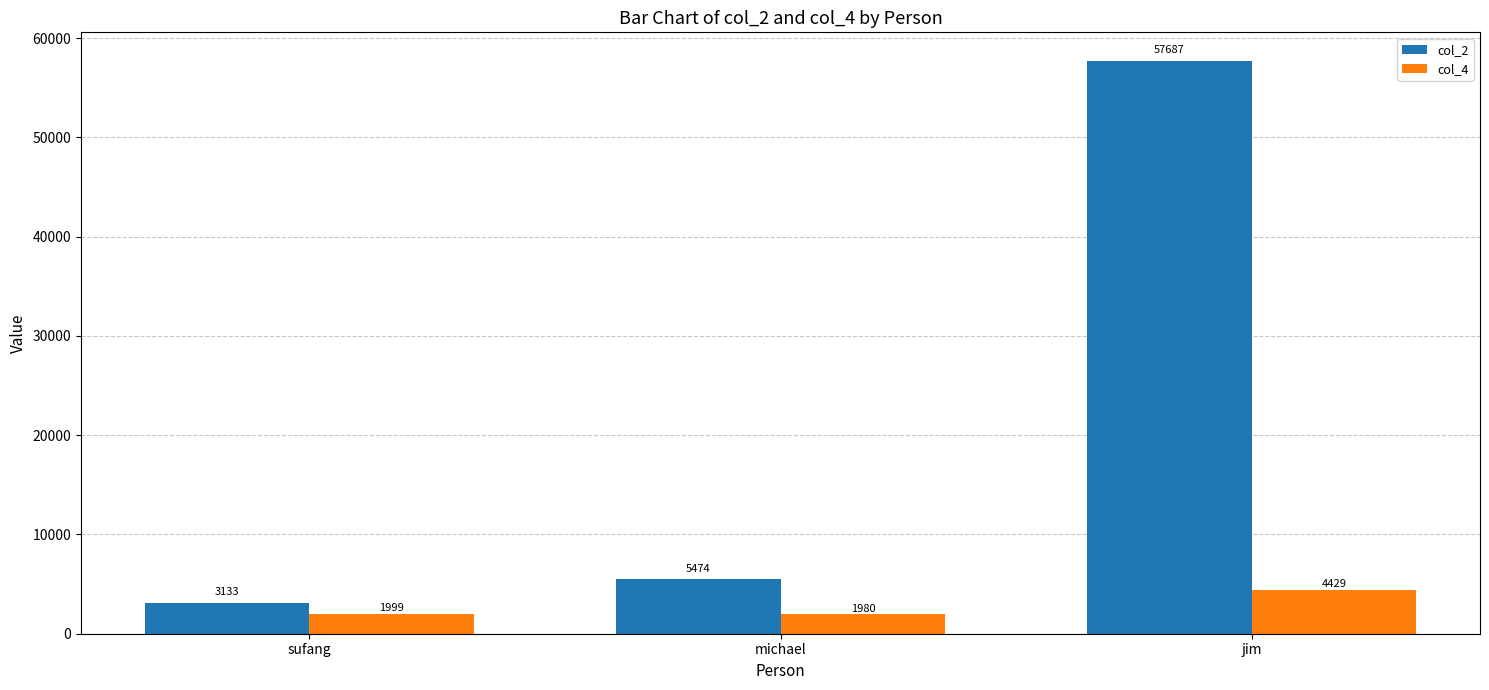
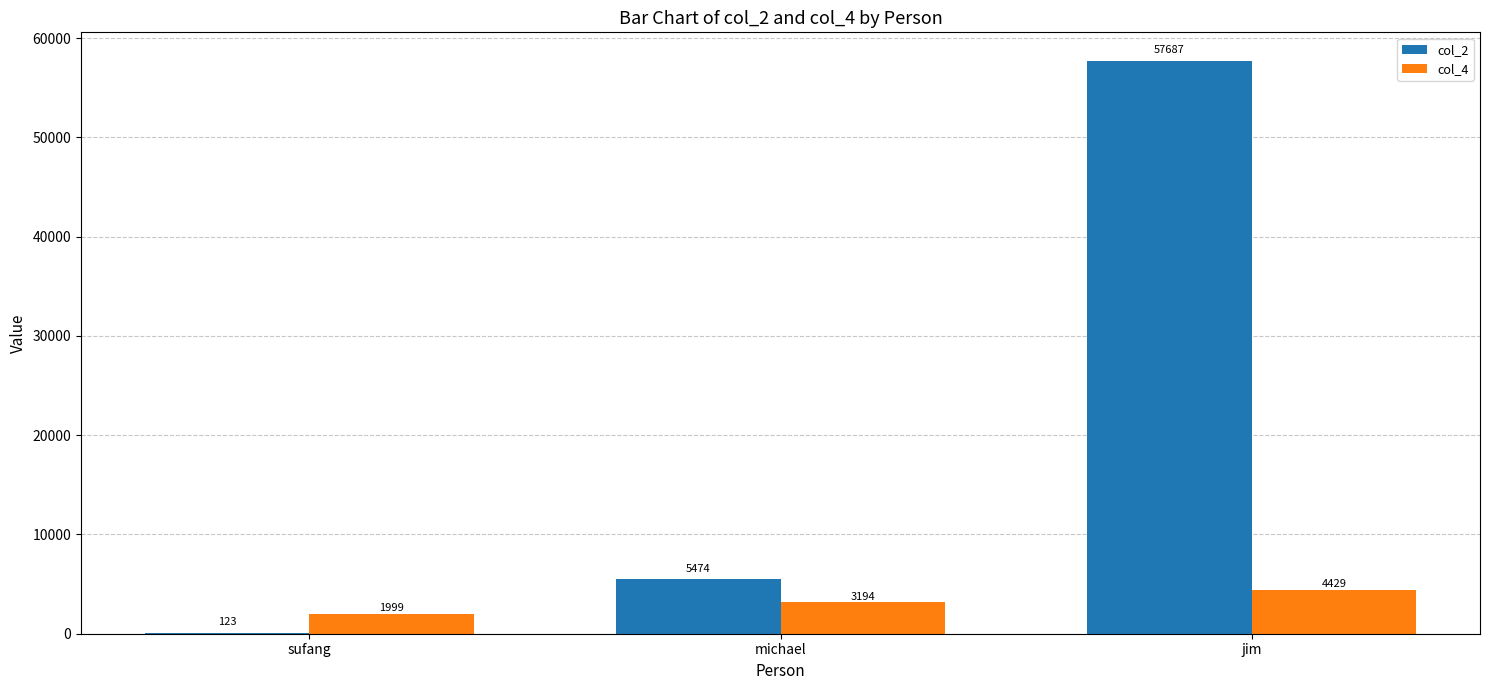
  {
    "col_2": {
-     "sufang": 3133,
+     "sufang": 123,
      "michael": 5474,
      "jim": 57687
    },
    "col_4": {
      "sufang": 1999,
-     "michael": 1980,
+     "michael": 3194,
      "jim": 4429
    }
  }
